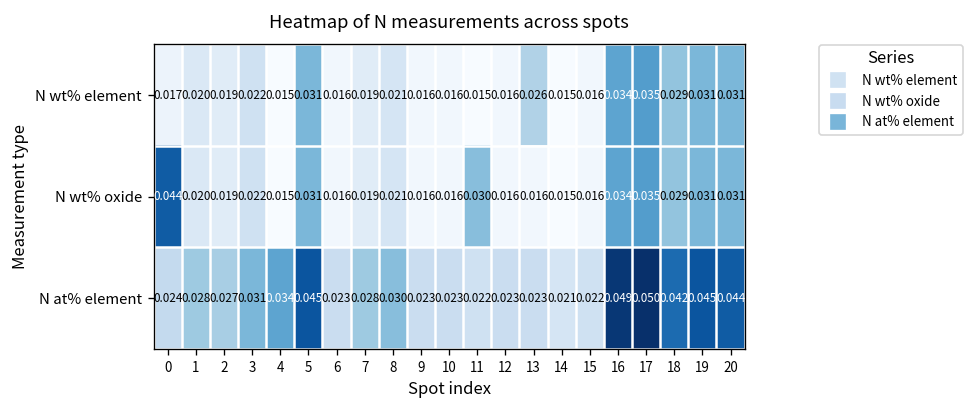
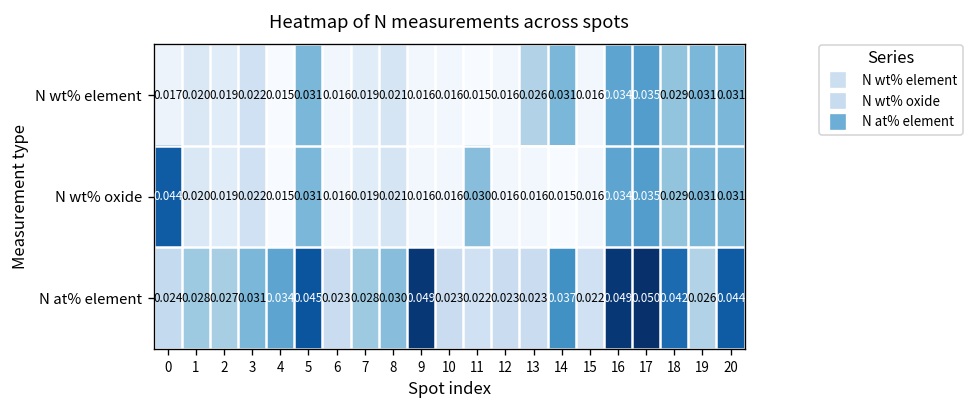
  {
    "N wt% element": {
      "0": 0.017,
      "1": 0.020,
      "2": 0.019,
      "3": 0.022,
      "4": 0.015,
      "5": 0.031,
      "6": 0.016,
      "7": 0.019,
      "8": 0.021,
      "9": 0.016,
      "10": 0.016,
      "11": 0.015,
      "12": 0.016,
      "13": 0.026,
-     "14": 0.015,
+     "14": 0.031,
      "15": 0.016,
      "16": 0.034,
      "17": 0.035,
      "18": 0.029,
      "19": 0.031,
      "20": 0.031
    },
    "N wt% oxide": {
      "0": 0.044,
      "1": 0.020,
      "2": 0.019,
      "3": 0.022,
      "4": 0.015,
      "5": 0.031,
      "6": 0.016,
      "7": 0.019,
      "8": 0.021,
      "9": 0.016,
      "10": 0.016,
      "11": 0.030,
      "12": 0.016,
      "13": 0.016,
      "14": 0.015,
      "15": 0.016,
      "16": 0.034,
      "17": 0.035,
      "18": 0.029,
      "19": 0.031,
      "20": 0.031
    },
    "N at% element": {
      "0": 0.024,
      "1": 0.028,
      "2": 0.027,
      "3": 0.031,
      "4": 0.034,
      "5": 0.045,
      "6": 0.023,
      "7": 0.028,
      "8": 0.030,
-     "9": 0.023,
+     "9": 0.049,
      "10": 0.023,
      "11": 0.022,
      "12": 0.023,
      "13": 0.023,
-     "14": 0.021,
+     "14": 0.037,
      "15": 0.022,
      "16": 0.049,
      "17": 0.050,
      "18": 0.042,
-     "19": 0.045,
+     "19": 0.026,
      "20": 0.044
    }
  }
